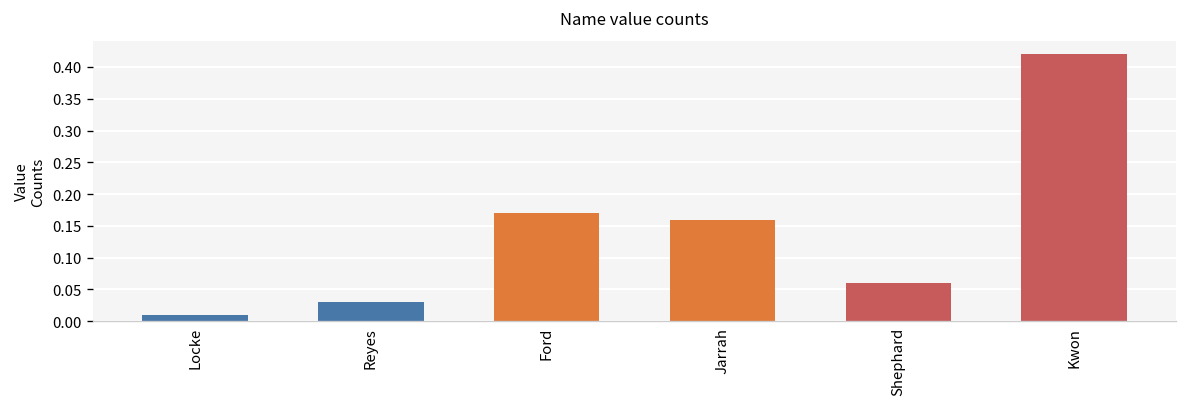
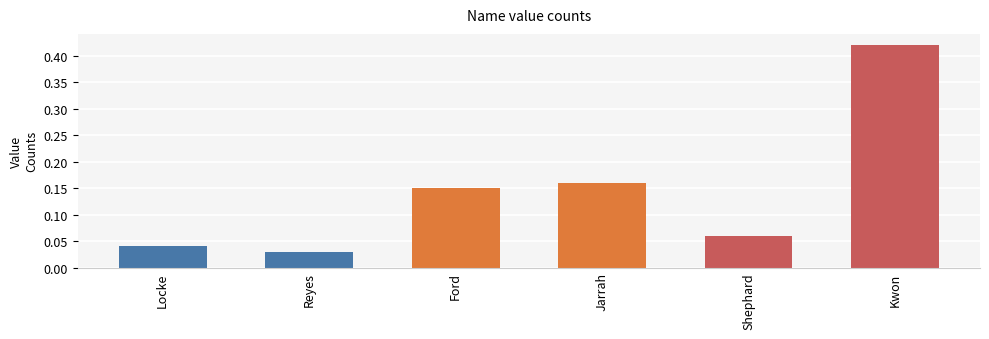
  {
-   "Locke": 0.01,
+   "Locke": 0.04,
    "Reyes": 0.03,
-   "Ford": 0.17,
+   "Ford": 0.15,
    "Jarrah": 0.16,
    "Shephard": 0.06,
    "Kwon": 0.42
  }
